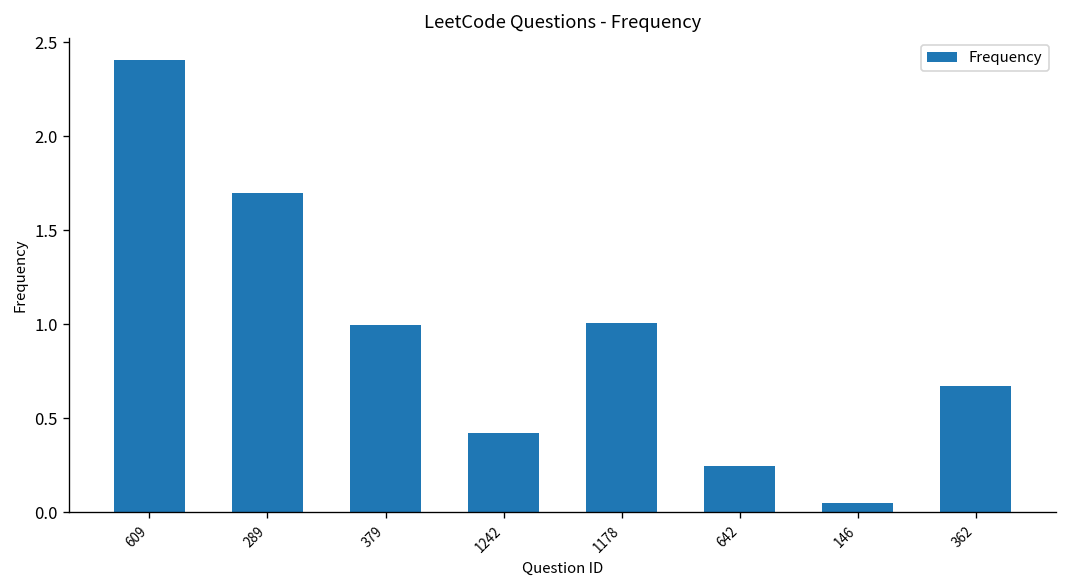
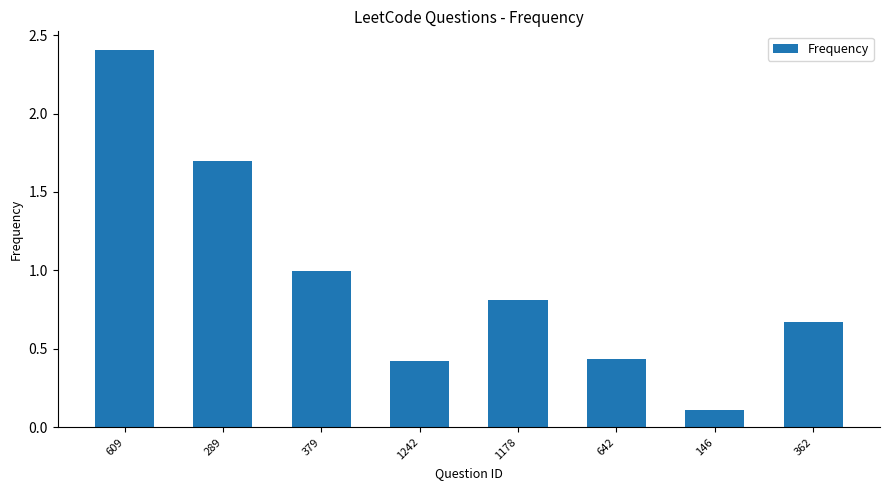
  {
    "609": 2.40,
    "289": 1.70,
    "379": 1.00,
    "1242": 0.42,
-   "1178": 1.01,
-   "642": 0.25,
-   "146": 0.05,
+   "1178": 0.81,
+   "642": 0.43,
+   "146": 0.11,
    "362": 0.67
  }
